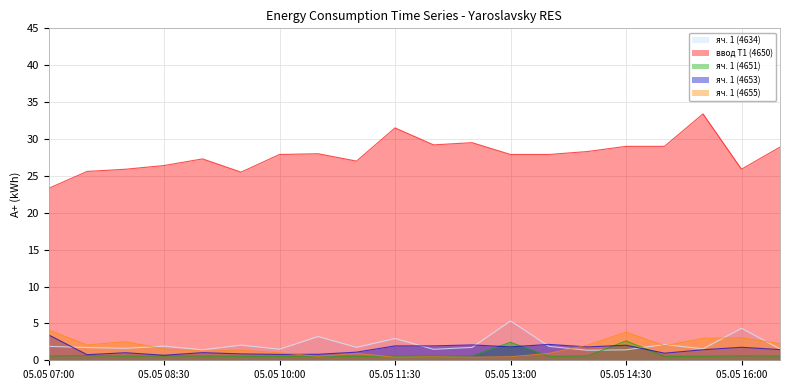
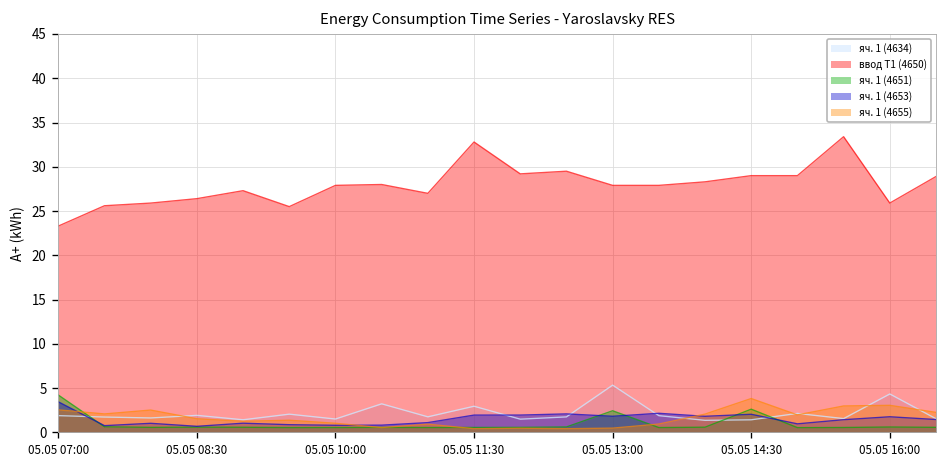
  {
    "яч. 1 (4634)": {
      "05.05 07:00": 2,
      "05.05 08:30": 2,
      "05.05 10:00": 2,
      "05.05 11:30": 3,
      "05.05 13:00": 5,
      "05.05 14:30": 1,
      "05.05 16:00": 4
    },
    "ввод Т1 (4650)": {
      "05.05 07:00": 23,
      "05.05 08:30": 26,
      "05.05 10:00": 28,
-     "05.05 11:30": 32,
+     "05.05 11:30": 33,
      "05.05 13:00": 28,
      "05.05 14:30": 29,
      "05.05 16:00": 26
    },
    "яч. 1 (4651)": {
-     "05.05 07:00": 1,
+     "05.05 07:00": 4,
      "05.05 13:00": 2,
      "05.05 14:30": 3,
      "05.05 16:00": 1
    },
    "яч. 1 (4653)": {
      "05.05 07:00": 3,
      "05.05 11:30": 2,
      "05.05 13:00": 2,
      "05.05 14:30": 2,
      "05.05 16:00": 2
    },
    "яч. 1 (4655)": {
-     "05.05 07:00": 4,
+     "05.05 07:00": 3,
      "05.05 08:30": 2,
      "05.05 13:00": 0,
      "05.05 14:30": 4,
      "05.05 16:00": 3
    }
  }
